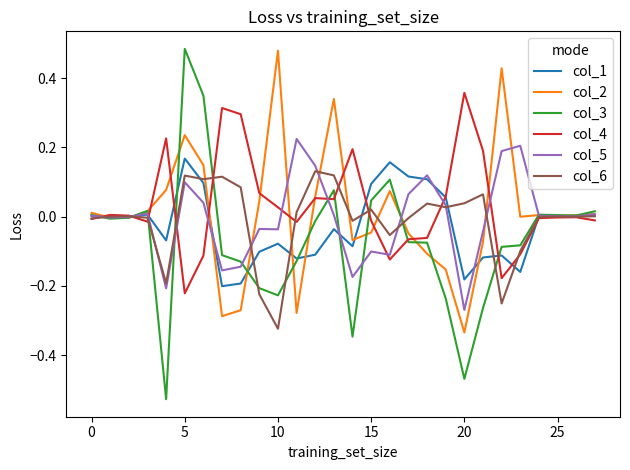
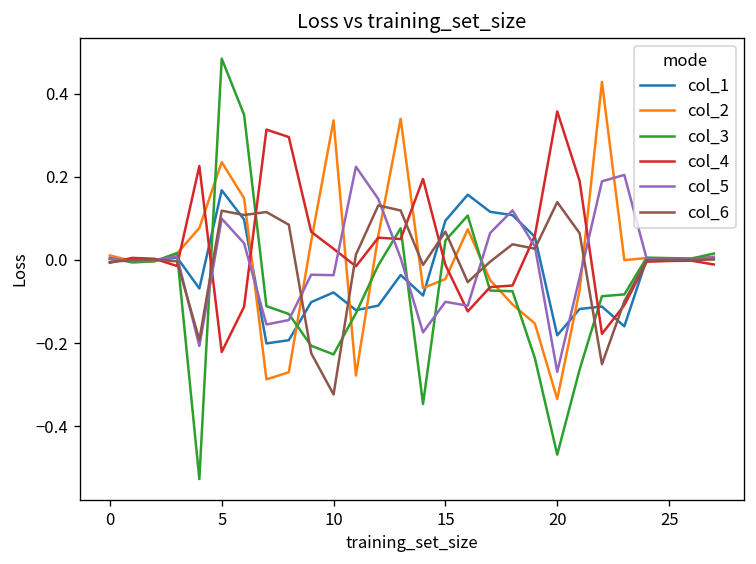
  {
    "col_1": {
      "5": 0.17,
      "10": -0.08,
      "15": 0.09,
      "20": -0.18
    },
    "col_2": {
      "5": 0.24,
-     "10": 0.48,
+     "10": 0.34,
      "15": -0.05,
      "20": -0.33
    },
    "col_3": {
      "5": 0.48,
      "10": -0.23,
      "15": 0.05,
      "20": -0.47
    },
    "col_4": {
      "5": -0.22,
      "10": 0.03,
      "15": -0.01,
      "20": 0.36
    },
    "col_5": {
      "5": 0.10,
      "10": -0.04,
      "15": -0.10,
      "20": -0.27
    },
    "col_6": {
      "5": 0.12,
      "10": -0.32,
-     "15": 0.02,
-     "20": 0.04
+     "15": 0.07,
+     "20": 0.14
    }
  }
